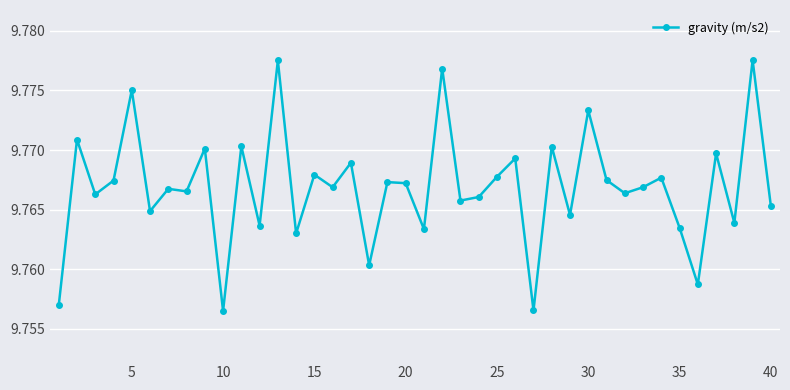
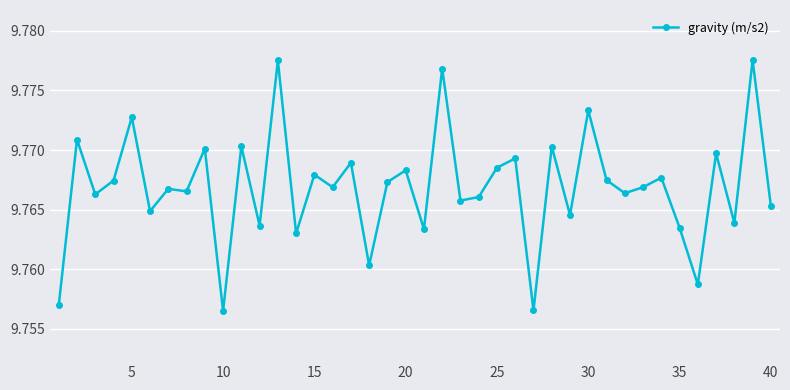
  {
-   "5": 9.7750,
+   "5": 9.7728,
    "10": 9.7565,
    "15": 9.7679,
-   "20": 9.7672,
-   "25": 9.7678,
+   "20": 9.7683,
+   "25": 9.7685,
    "30": 9.7733,
    "35": 9.7635,
    "40": 9.7653
  }
